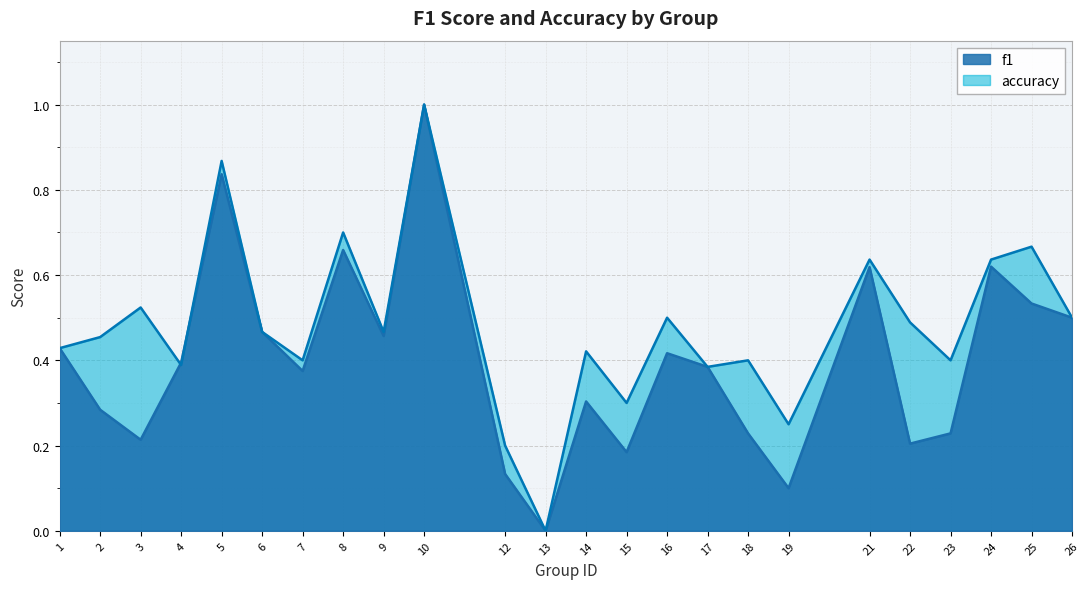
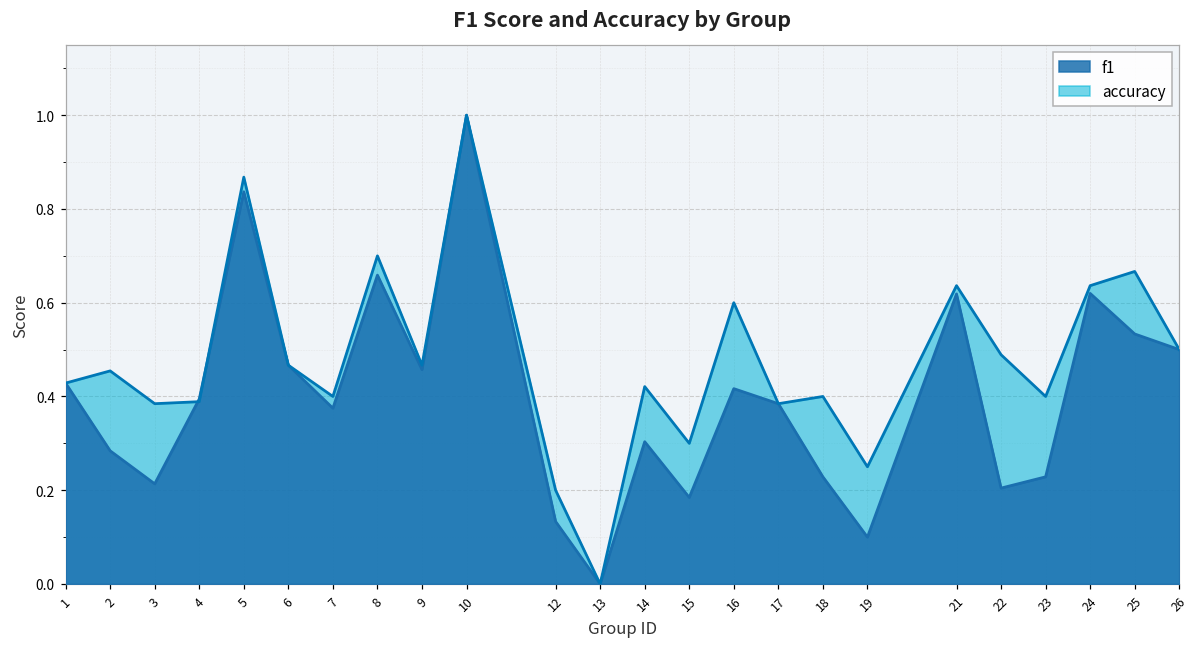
  {
    "f1": {
      "2": 0.28,
      "3": 0.21,
      "5": 0.84,
      "7": 0.38,
      "8": 0.66,
      "9": 0.46,
      "12": 0.13,
      "14": 0.30,
      "15": 0.18,
      "16": 0.42,
      "18": 0.23,
      "19": 0.10,
      "21": 0.62,
      "22": 0.20,
      "23": 0.23,
      "24": 0.62,
      "25": 0.53
    },
    "accuracy": {
      "2": 0.45,
-     "3": 0.52,
+     "3": 0.38,
      "5": 0.87,
      "7": 0.40,
      "8": 0.70,
      "9": 0.47,
      "12": 0.20,
      "14": 0.42,
      "15": 0.30,
-     "16": 0.5,
+     "16": 0.6,
      "18": 0.40,
      "19": 0.25,
      "21": 0.64,
      "22": 0.49,
      "23": 0.40,
      "24": 0.64,
      "25": 0.67
    }
  }
